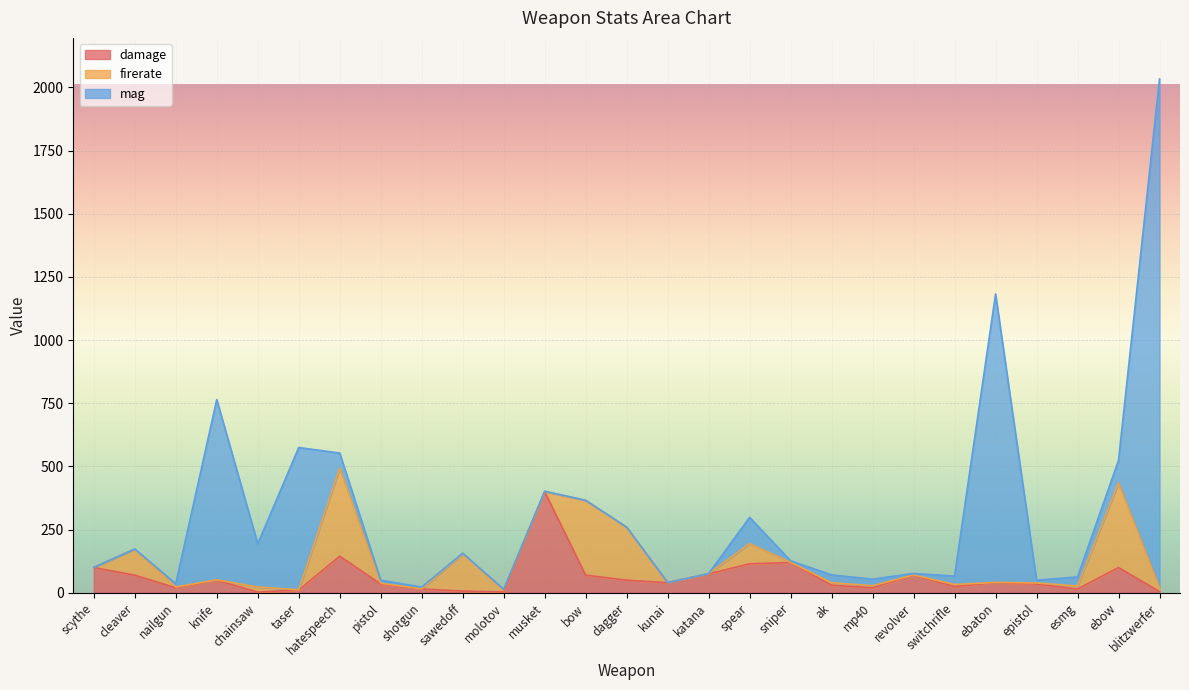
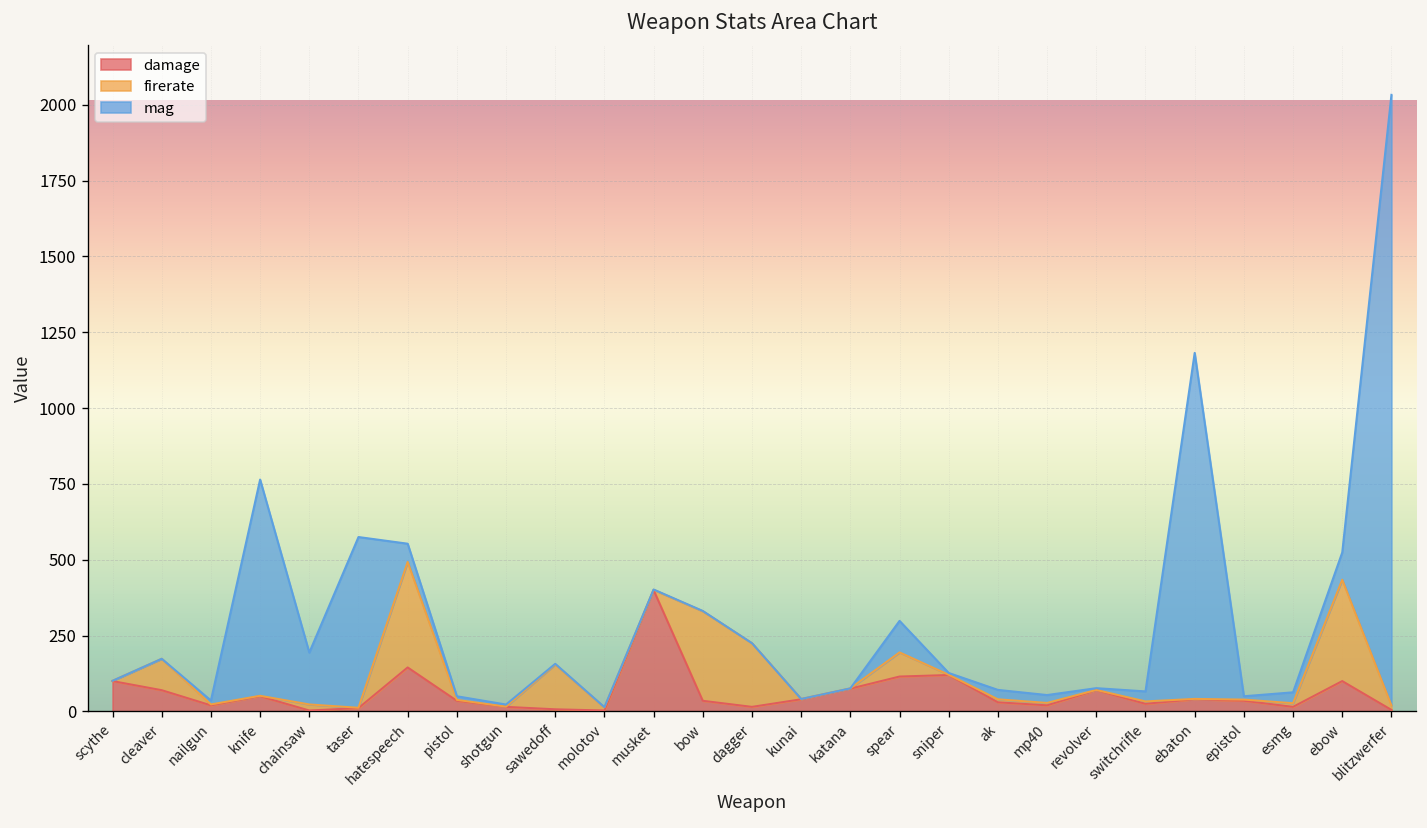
  {
    "damage": {
      "cleaver": 70,
      "chainsaw": 0,
      "hatespeech": 150,
      "sawedoff": 10,
      "molotov": 0,
-     "bow": 70,
-     "dagger": 50,
+     "bow": 40,
+     "dagger": 20,
      "spear": 120,
      "ak": 30,
      "esmg": 20,
      "ebow": 100,
      "blitzwerfer": 10
    },
    "firerate": {
      "chainsaw": 20,
      "hatespeech": 350,
      "spear": 80,
      "ak": 10,
      "esmg": 10,
      "ebow": 330,
      "blitzwerfer": 20
    },
    "mag": {
      "nailgun": 10,
      "knife": 710,
      "chainsaw": 170,
      "taser": 560,
      "hatespeech": 60,
      "pistol": 10,
      "spear": 100,
      "ak": 30,
      "mp40": 30,
      "switchrifle": 30,
      "ebaton": 1140,
      "epistol": 10,
      "esmg": 40,
      "ebow": 90,
      "blitzwerfer": 2010
    }
  }
